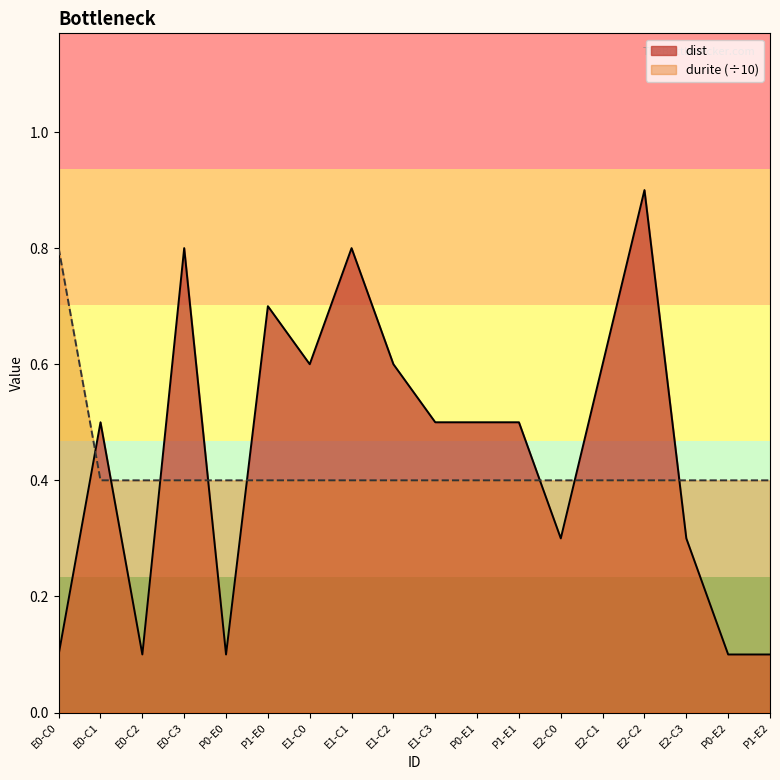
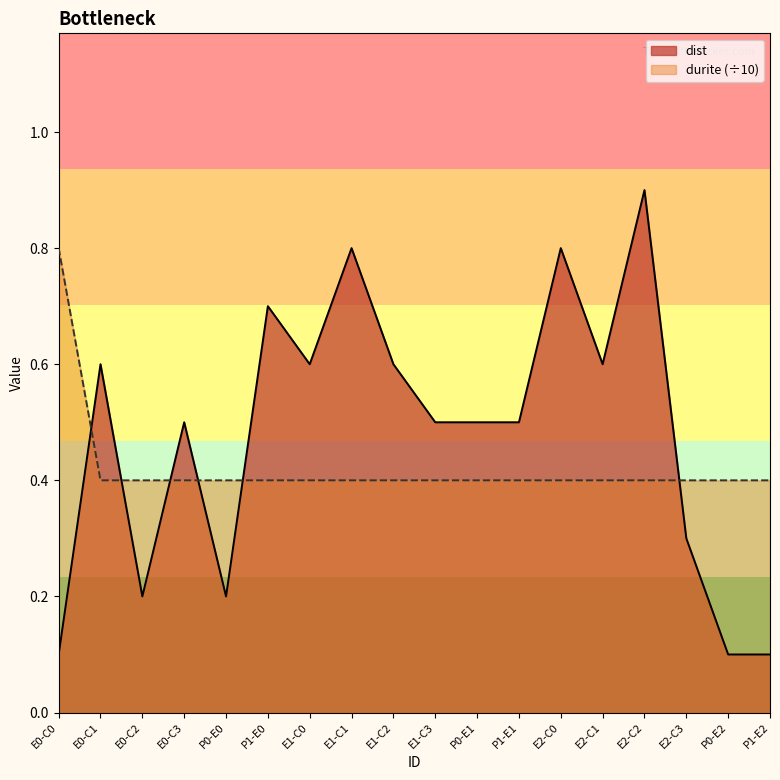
  {
    "dist": {
      "E0-C0": 0.1,
-     "E0-C1": 0.5,
-     "E0-C2": 0.1,
-     "E0-C3": 0.8,
-     "P0-E0": 0.1,
+     "E0-C1": 0.6,
+     "E0-C2": 0.2,
+     "E0-C3": 0.5,
+     "P0-E0": 0.2,
      "P1-E0": 0.7,
      "E1-C0": 0.6,
      "E1-C1": 0.8,
      "E1-C2": 0.6,
      "E1-C3": 0.5,
      "P0-E1": 0.5,
      "P1-E1": 0.5,
-     "E2-C0": 0.3,
+     "E2-C0": 0.8,
      "E2-C1": 0.6,
      "E2-C2": 0.9,
      "E2-C3": 0.3,
      "P0-E2": 0.1,
      "P1-E2": 0.1
    },
    "durite (÷10)": {
      "E0-C0": 0.8,
      "E0-C1": 0.4,
      "E0-C2": 0.4,
      "E0-C3": 0.4,
      "P0-E0": 0.4,
      "P1-E0": 0.4,
      "E1-C0": 0.4,
      "E1-C1": 0.4,
      "E1-C2": 0.4,
      "E1-C3": 0.4,
      "P0-E1": 0.4,
      "P1-E1": 0.4,
      "E2-C0": 0.4,
      "E2-C1": 0.4,
      "E2-C2": 0.4,
      "E2-C3": 0.4,
      "P0-E2": 0.4,
      "P1-E2": 0.4
    }
  }
